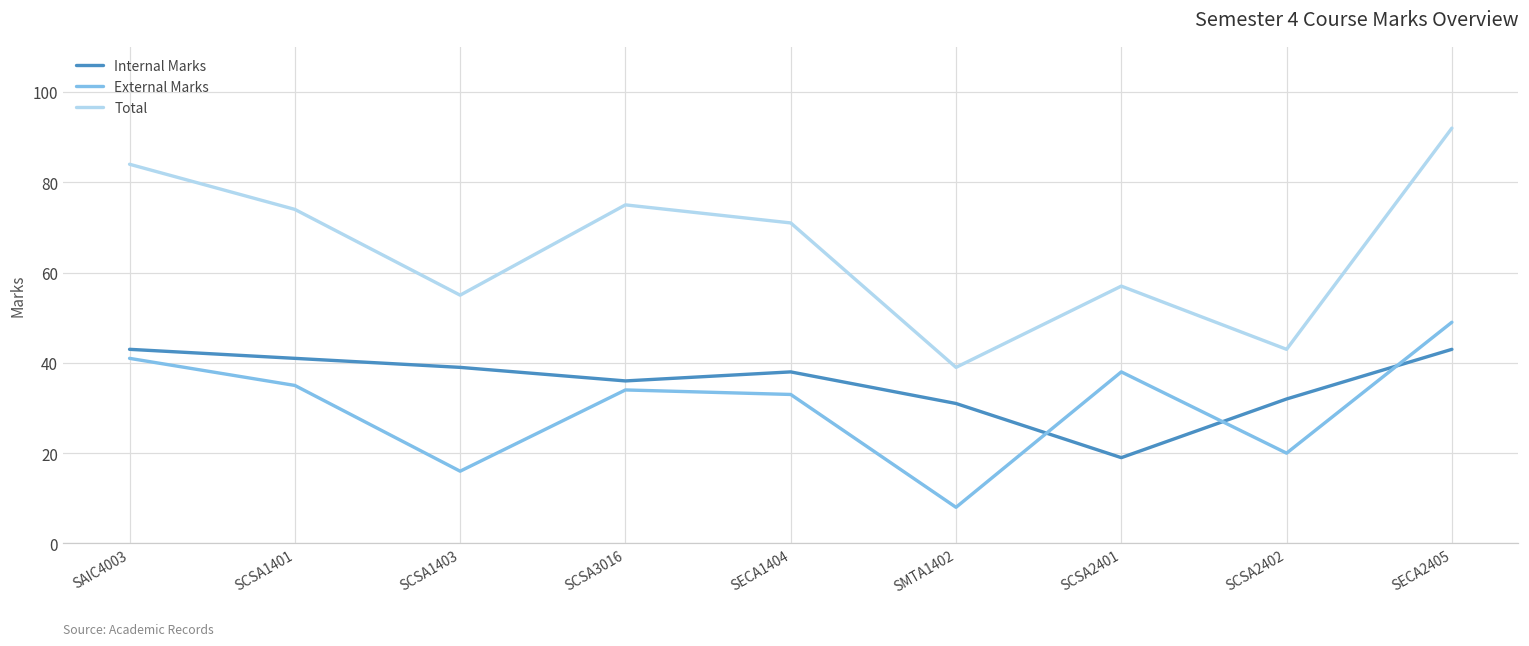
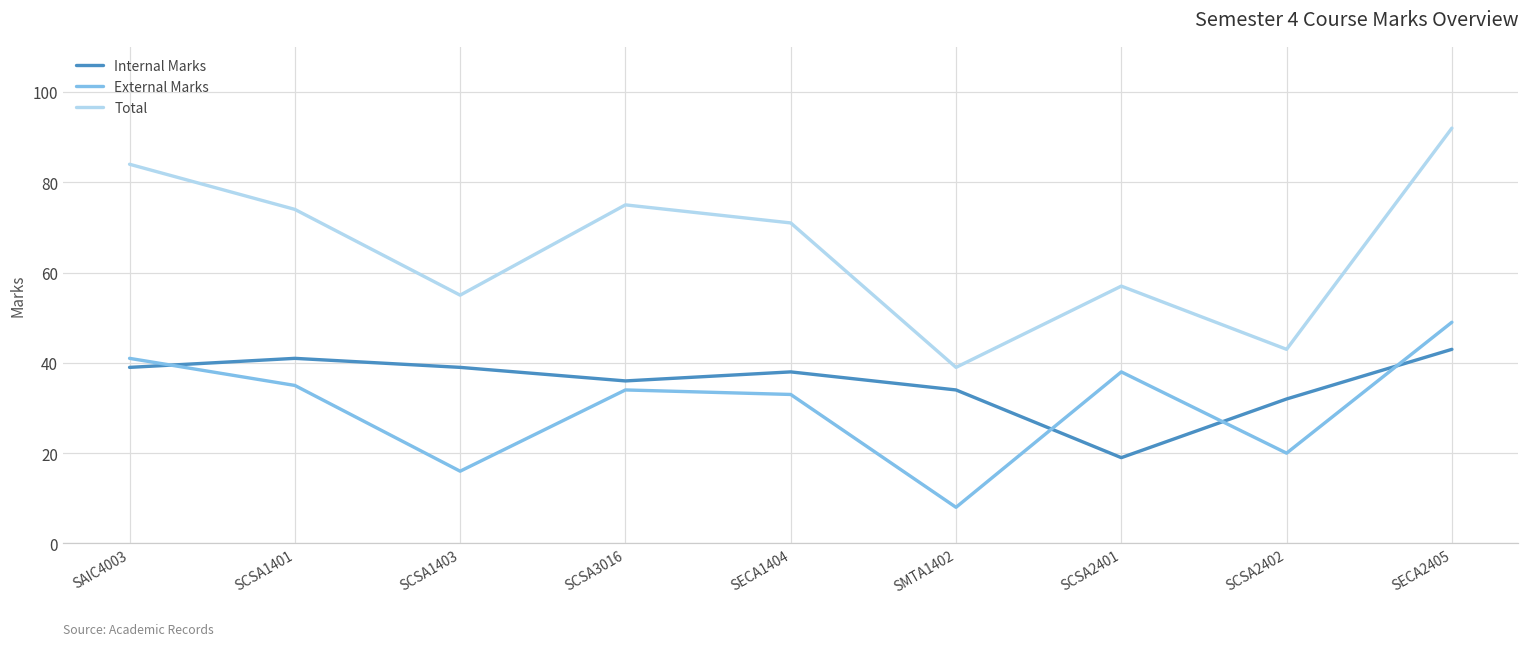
  {
    "Internal Marks": {
-     "SAIC4003": 43,
+     "SAIC4003": 39,
      "SCSA1401": 41,
      "SCSA1403": 39,
      "SCSA3016": 36,
      "SECA1404": 38,
-     "SMTA1402": 31,
+     "SMTA1402": 34,
      "SCSA2401": 19,
      "SCSA2402": 32,
      "SECA2405": 43
    }
  }
